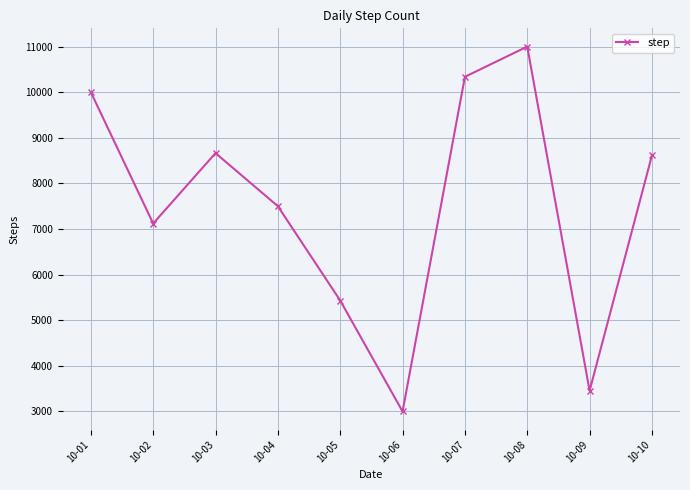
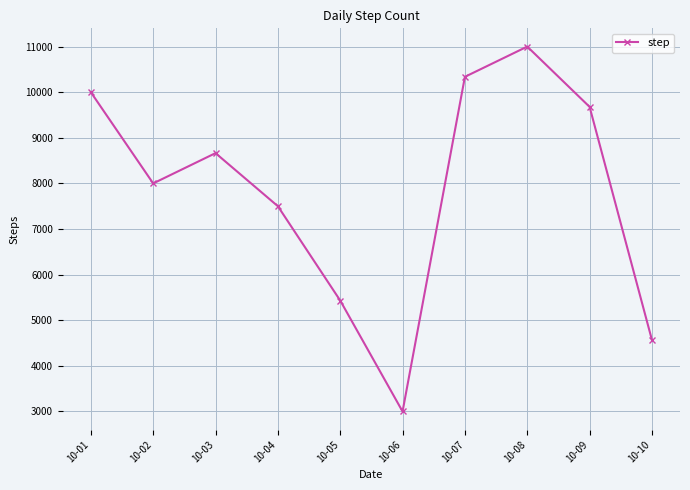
  {
    "10-01": 10000,
-   "10-02": 7100,
+   "10-02": 8000,
    "10-03": 8700,
    "10-04": 7500,
    "10-05": 5400,
    "10-06": 3000,
    "10-07": 10300,
    "10-08": 11000,
-   "10-09": 3500,
-   "10-10": 8600
+   "10-09": 9700,
+   "10-10": 4600
  }
